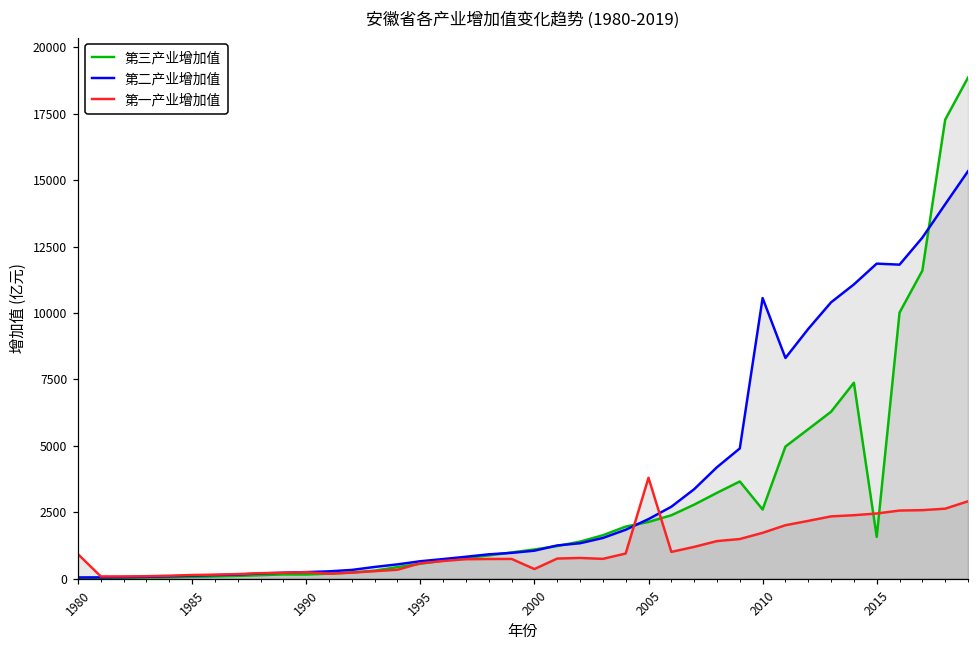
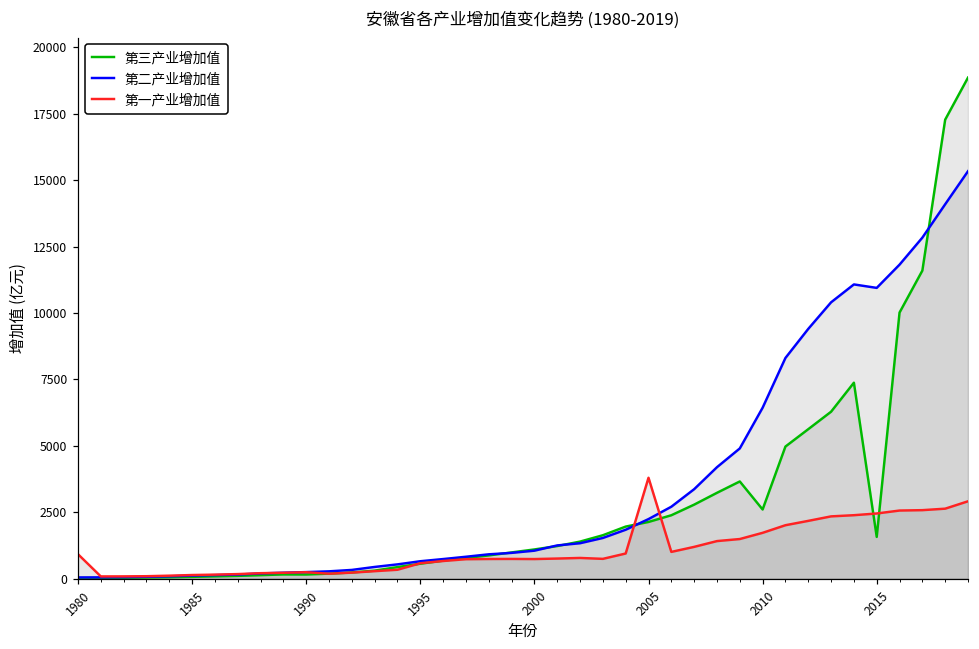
  {
    "第三产业增加值": {
      "2005": 2100,
      "2010": 2600,
      "2015": 1600
    },
    "第二产业增加值": {
      "2005": 2200,
-     "2010": 10600,
-     "2015": 11900
+     "2010": 6400,
+     "2015": 10900
    },
    "第一产业增加值": {
      "1980": 900,
-     "2000": 400,
+     "2000": 700,
      "2005": 3800,
      "2010": 1700,
      "2015": 2500
    }
  }
